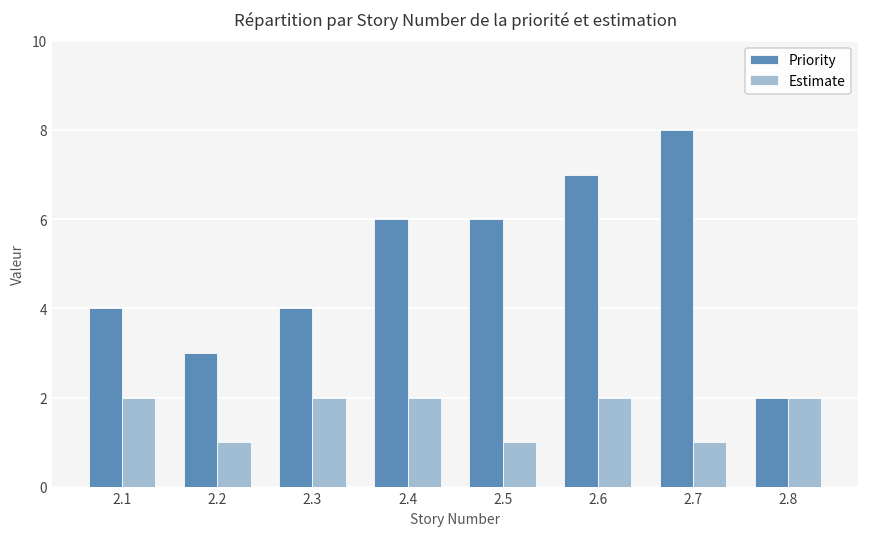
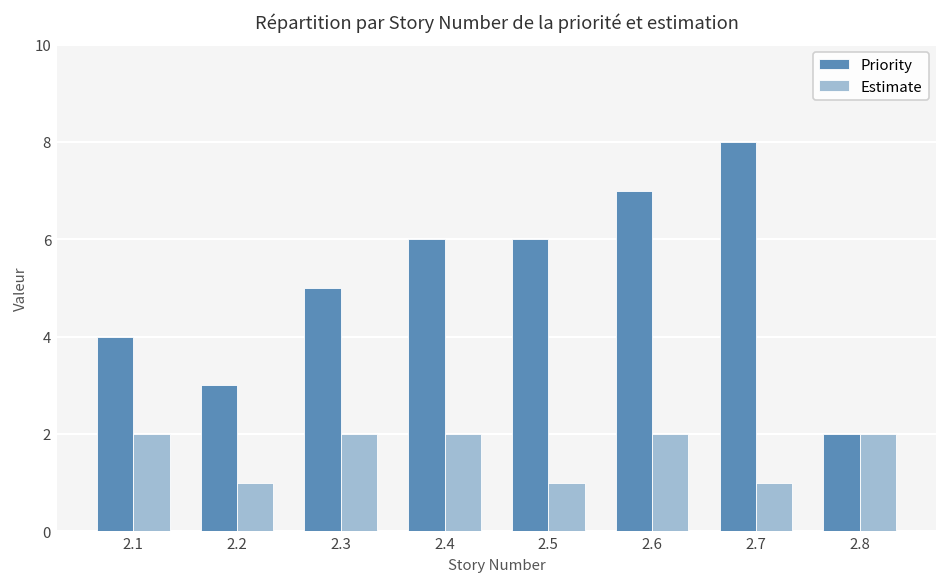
  {
    "Priority": {
      "2.1": 4,
      "2.2": 3,
-     "2.3": 4,
+     "2.3": 5,
      "2.4": 6,
      "2.5": 6,
      "2.6": 7,
      "2.7": 8,
      "2.8": 2
    },
    "Estimate": {
      "2.1": 2,
      "2.2": 1,
      "2.3": 2,
      "2.4": 2,
      "2.5": 1,
      "2.6": 2,
      "2.7": 1,
      "2.8": 2
    }
  }
